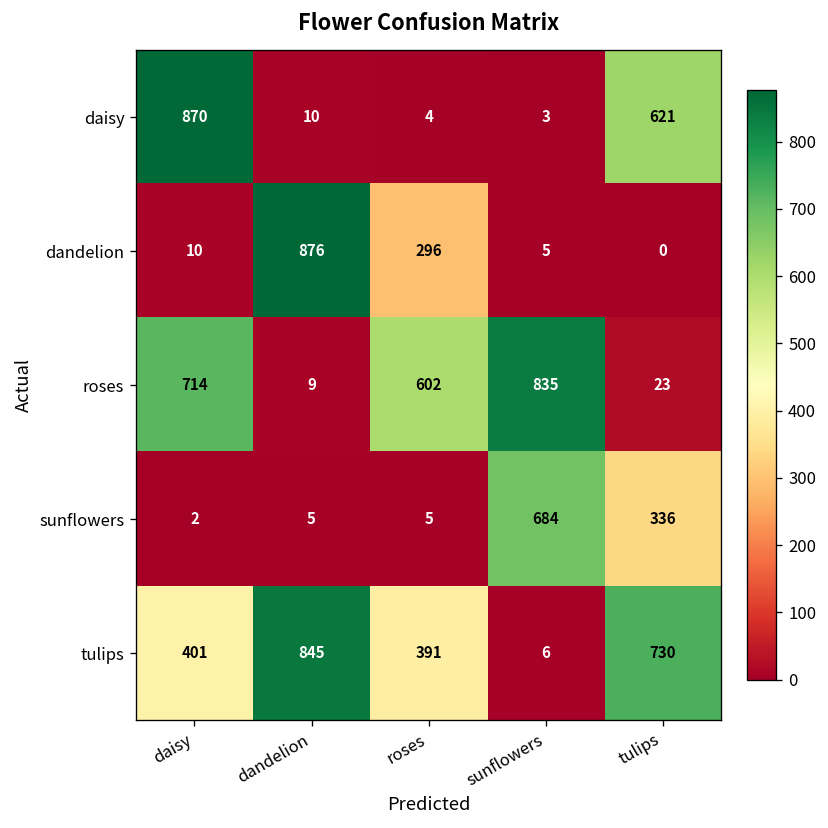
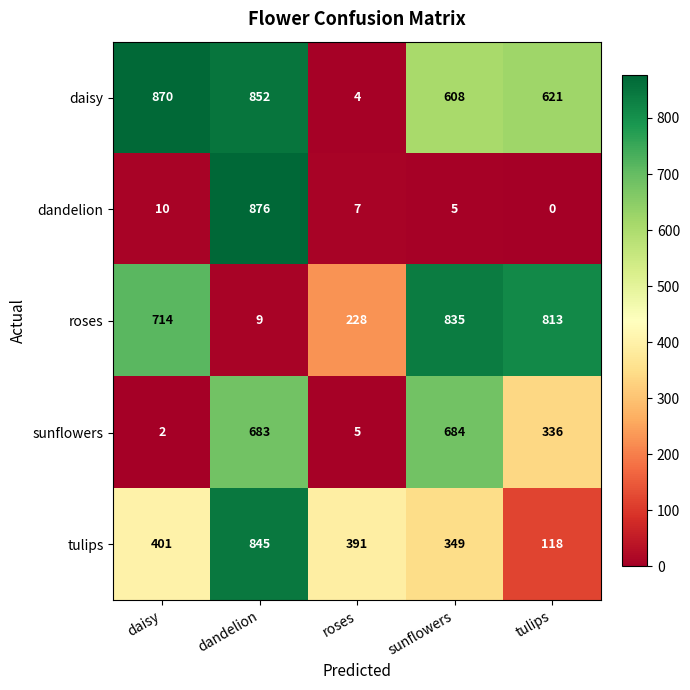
  {
    "daisy": {
      "daisy": 870,
-     "dandelion": 10,
+     "dandelion": 852,
      "roses": 4,
-     "sunflowers": 3,
+     "sunflowers": 608,
      "tulips": 621
    },
    "dandelion": {
      "daisy": 10,
      "dandelion": 876,
-     "roses": 296,
+     "roses": 7,
      "sunflowers": 5,
      "tulips": 0
    },
    "roses": {
      "daisy": 714,
      "dandelion": 9,
-     "roses": 602,
+     "roses": 228,
      "sunflowers": 835,
-     "tulips": 23
+     "tulips": 813
    },
    "sunflowers": {
      "daisy": 2,
-     "dandelion": 5,
+     "dandelion": 683,
      "roses": 5,
      "sunflowers": 684,
      "tulips": 336
    },
    "tulips": {
      "daisy": 401,
      "dandelion": 845,
      "roses": 391,
-     "sunflowers": 6,
-     "tulips": 730
+     "sunflowers": 349,
+     "tulips": 118
    }
  }
